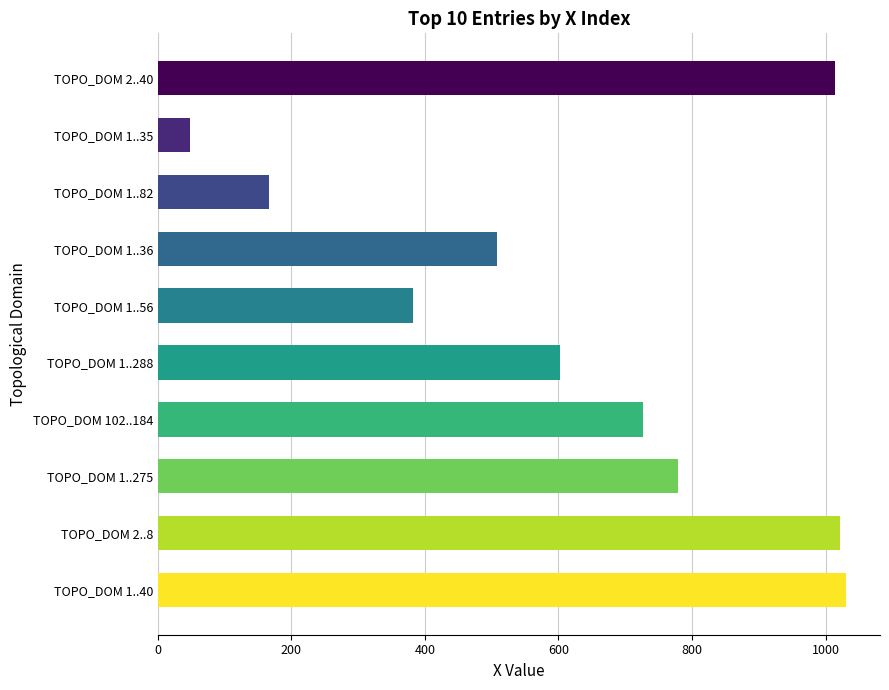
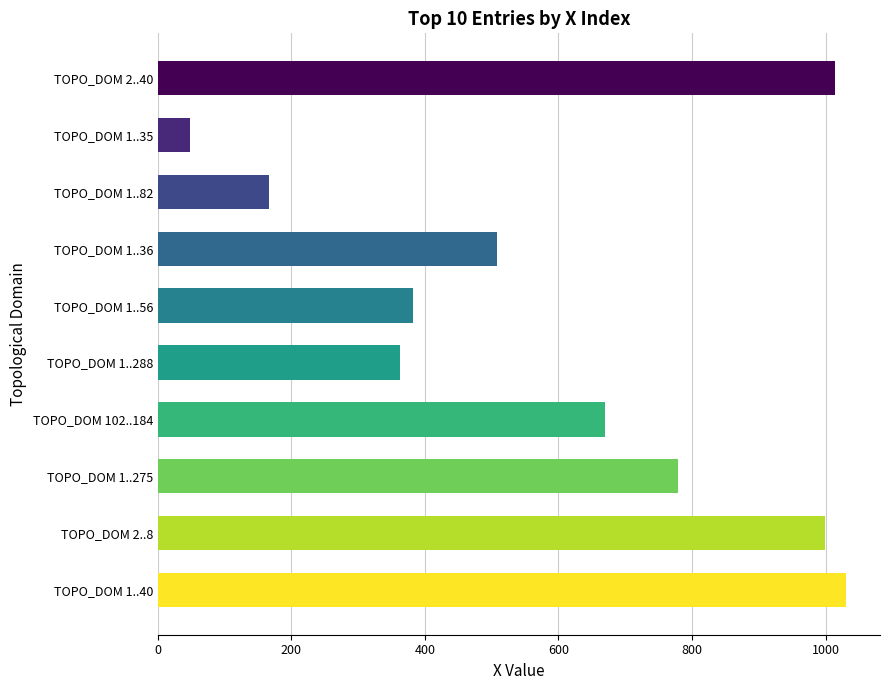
  {
    "TOPO_DOM 2..40": 1010,
    "TOPO_DOM 1..35": 50,
    "TOPO_DOM 1..82": 170,
    "TOPO_DOM 1..36": 510,
    "TOPO_DOM 1..56": 380,
-   "TOPO_DOM 1..288": 600,
-   "TOPO_DOM 102..184": 730,
+   "TOPO_DOM 1..288": 360,
+   "TOPO_DOM 102..184": 670,
    "TOPO_DOM 1..275": 780,
-   "TOPO_DOM 2..8": 1020,
+   "TOPO_DOM 2..8": 1000,
    "TOPO_DOM 1..40": 1030
  }
